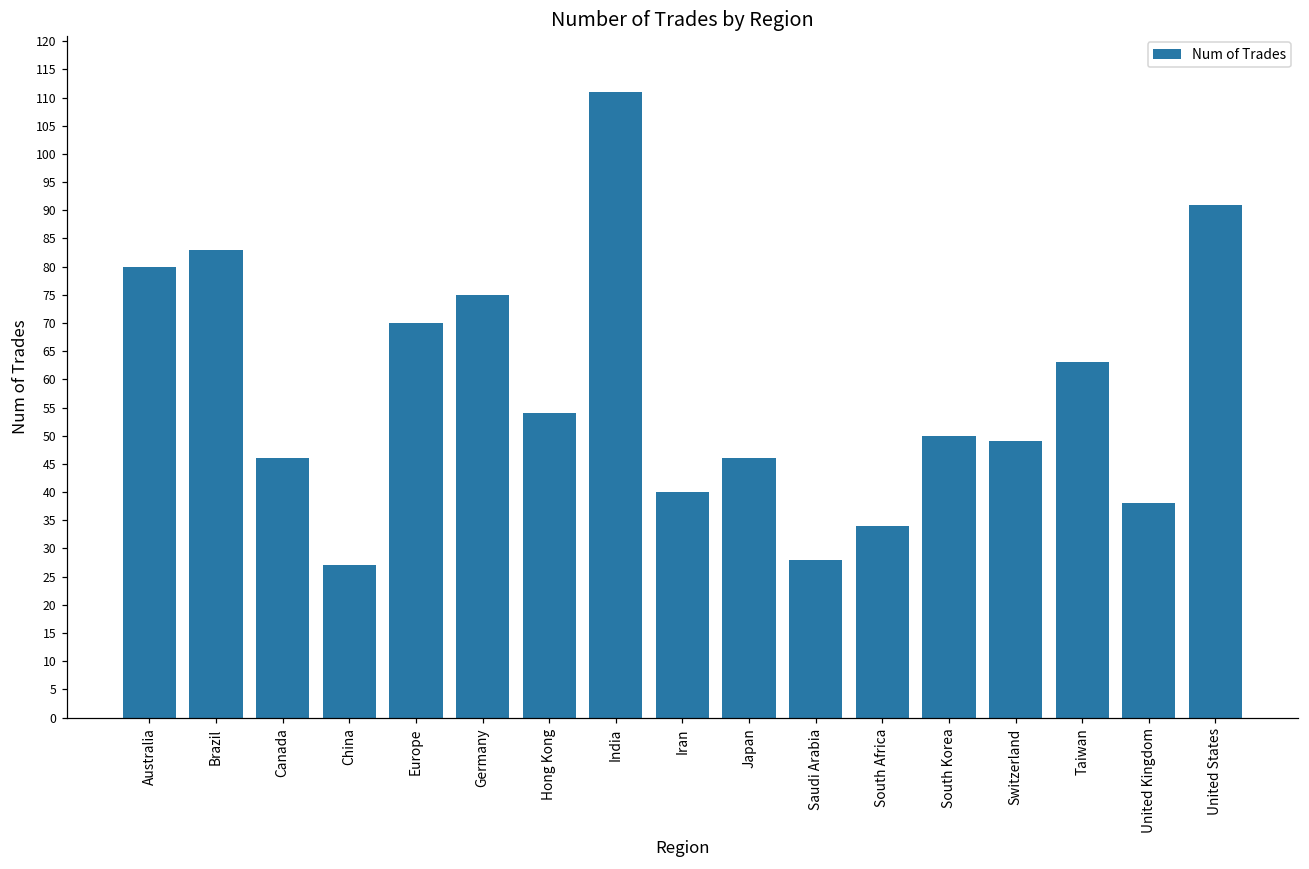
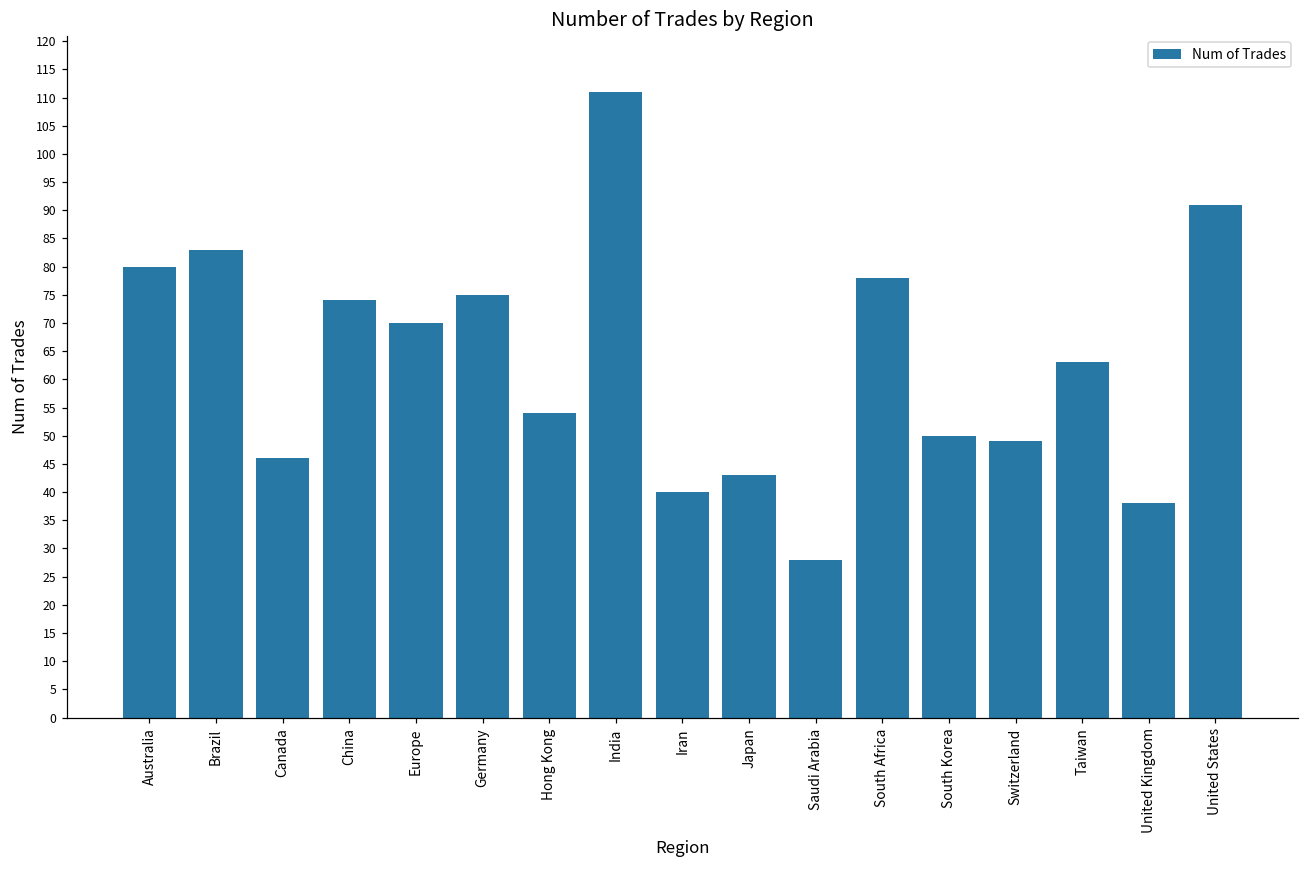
  {
    "Australia": 80,
    "Brazil": 83,
    "Canada": 46,
-   "China": 27,
+   "China": 74,
    "Europe": 70,
    "Germany": 75,
    "Hong Kong": 54,
    "India": 111,
    "Iran": 40,
-   "Japan": 46,
+   "Japan": 43,
    "Saudi Arabia": 28,
-   "South Africa": 34,
+   "South Africa": 78,
    "South Korea": 50,
    "Switzerland": 49,
    "Taiwan": 63,
    "United Kingdom": 38,
    "United States": 91
  }
